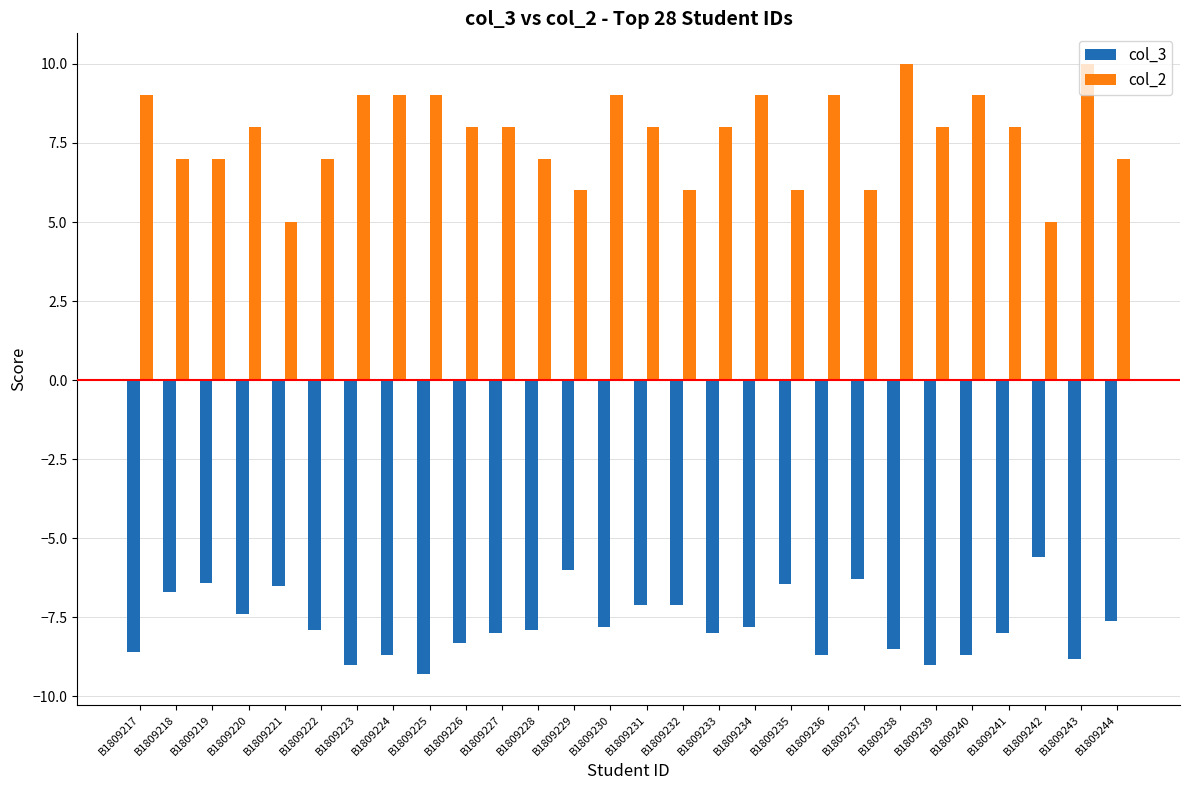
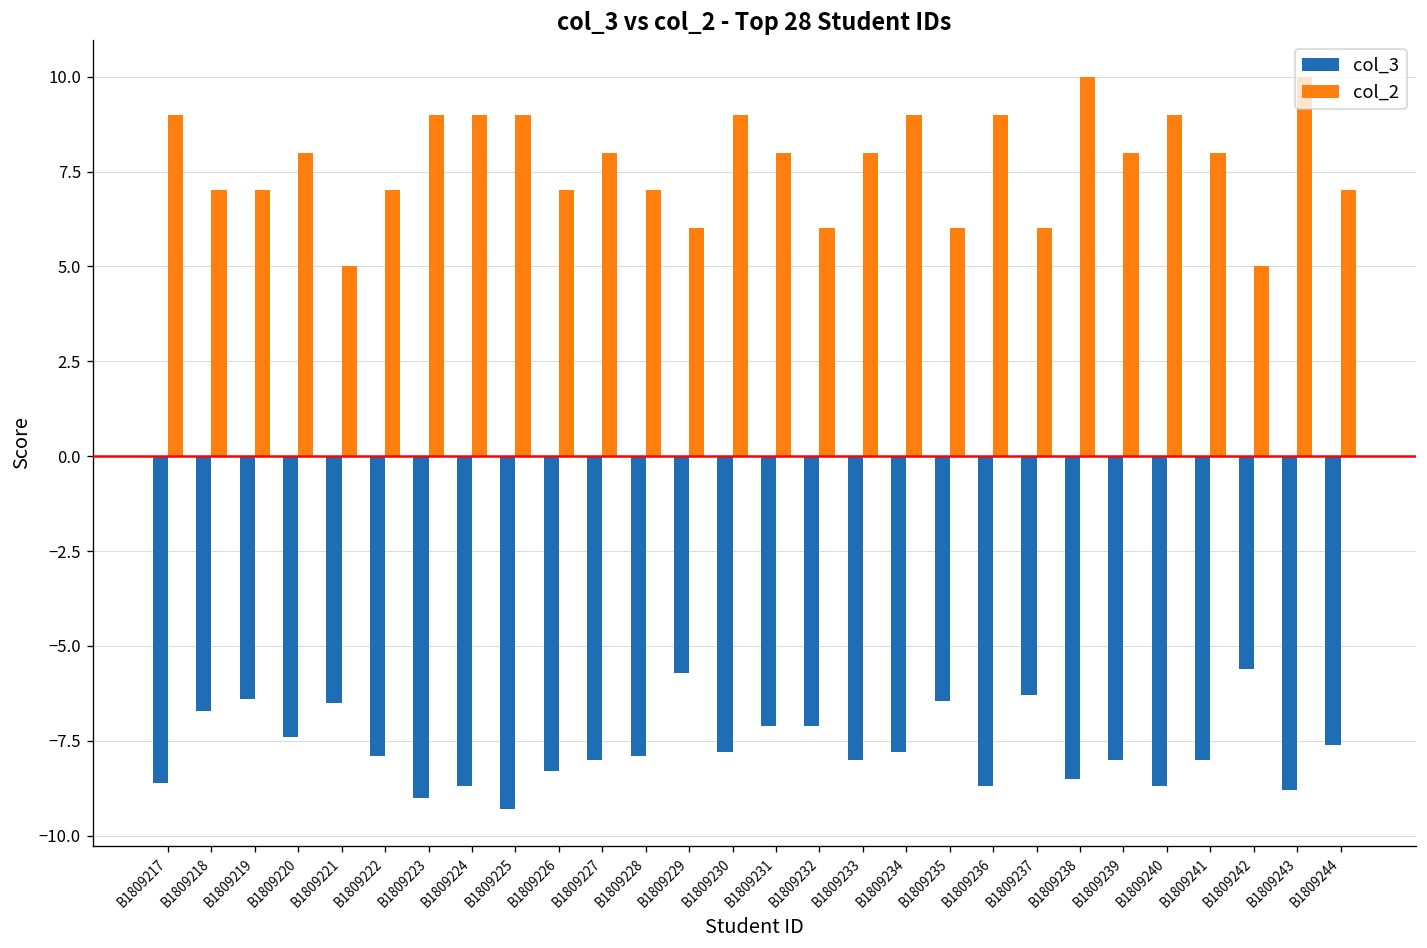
  {
    "col_3": {
      "B1809217": -8.6,
      "B1809218": -6.7,
      "B1809219": -6.4,
      "B1809220": -7.4,
      "B1809221": -6.5,
      "B1809222": -7.9,
      "B1809223": -9.0,
      "B1809224": -8.7,
      "B1809225": -9.3,
      "B1809226": -8.3,
      "B1809227": -8.0,
      "B1809228": -7.9,
-     "B1809229": -6.0,
+     "B1809229": -5.7,
      "B1809230": -7.8,
      "B1809231": -7.1,
      "B1809232": -7.1,
      "B1809233": -8.0,
      "B1809234": -7.8,
      "B1809235": -6.4,
      "B1809236": -8.7,
      "B1809237": -6.3,
      "B1809238": -8.5,
-     "B1809239": -9.0,
+     "B1809239": -8.0,
      "B1809240": -8.7,
      "B1809241": -8.0,
      "B1809242": -5.6,
      "B1809243": -8.8,
      "B1809244": -7.6
    },
    "col_2": {
      "B1809217": 9,
      "B1809218": 7,
      "B1809219": 7,
      "B1809220": 8,
      "B1809221": 5,
      "B1809222": 7,
      "B1809223": 9,
      "B1809224": 9,
      "B1809225": 9,
-     "B1809226": 8,
+     "B1809226": 7,
      "B1809227": 8,
      "B1809228": 7,
      "B1809229": 6,
      "B1809230": 9,
      "B1809231": 8,
      "B1809232": 6,
      "B1809233": 8,
      "B1809234": 9,
      "B1809235": 6,
      "B1809236": 9,
      "B1809237": 6,
      "B1809238": 10,
      "B1809239": 8,
      "B1809240": 9,
      "B1809241": 8,
      "B1809242": 5,
      "B1809244": 7
    }
  }
